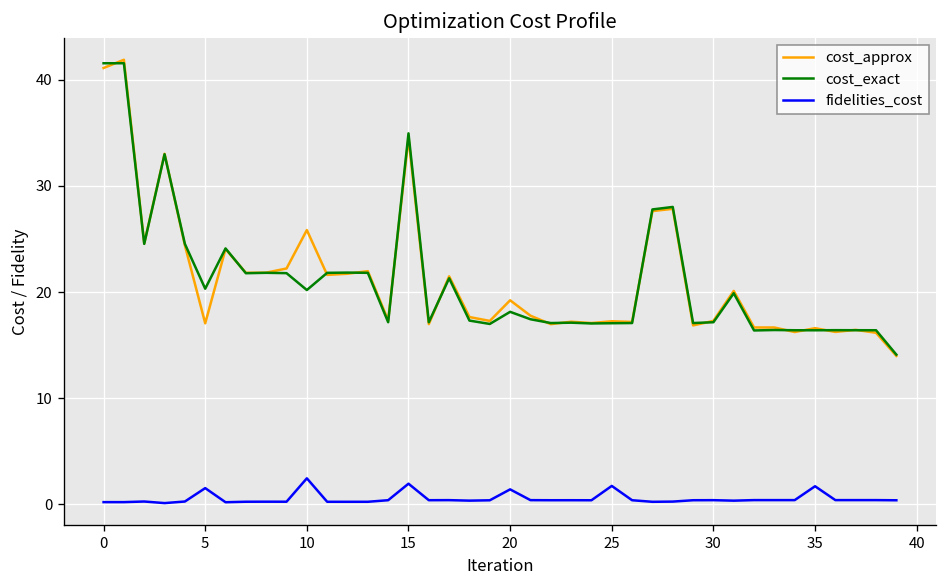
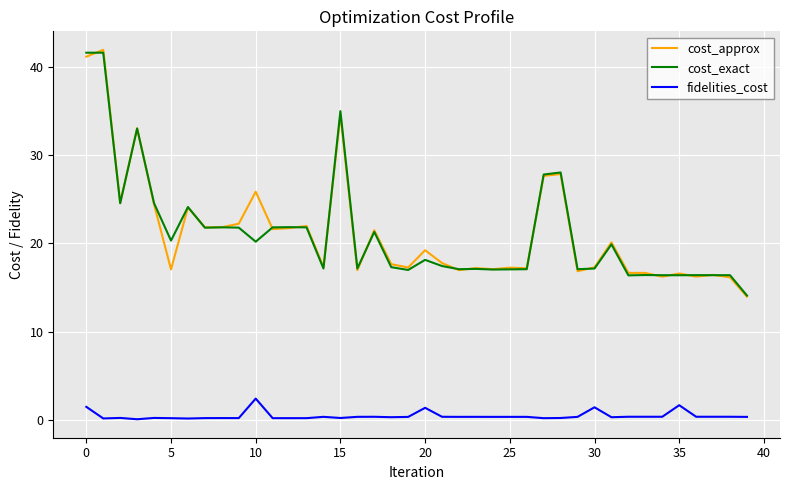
  {
    "cost_approx": {
      "0": 41,
      "5": 17,
      "10": 26,
      "15": 35,
      "20": 19
    },
    "cost_exact": {
      "0": 42,
      "5": 20,
      "10": 20,
      "15": 35,
      "20": 18
    },
    "fidelities_cost": {
-     "0": 0,
-     "5": 2,
+     "0": 2,
+     "5": 0,
      "10": 2,
-     "15": 2,
+     "15": 0,
      "20": 1,
-     "25": 2,
-     "30": 0,
+     "25": 0,
+     "30": 1,
      "35": 2
    }
  }
